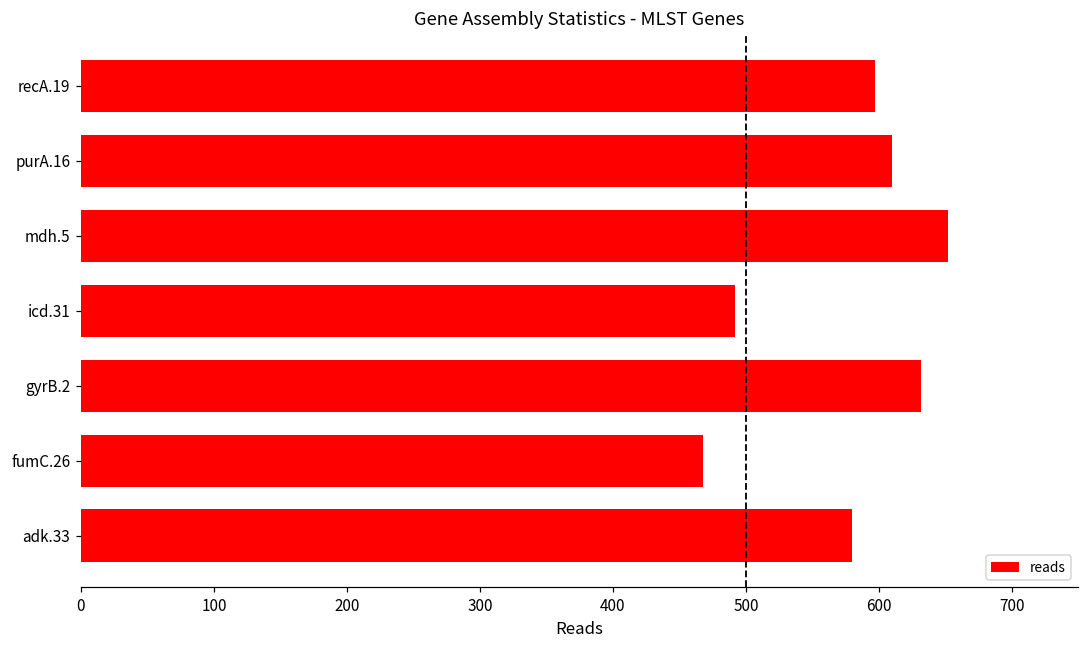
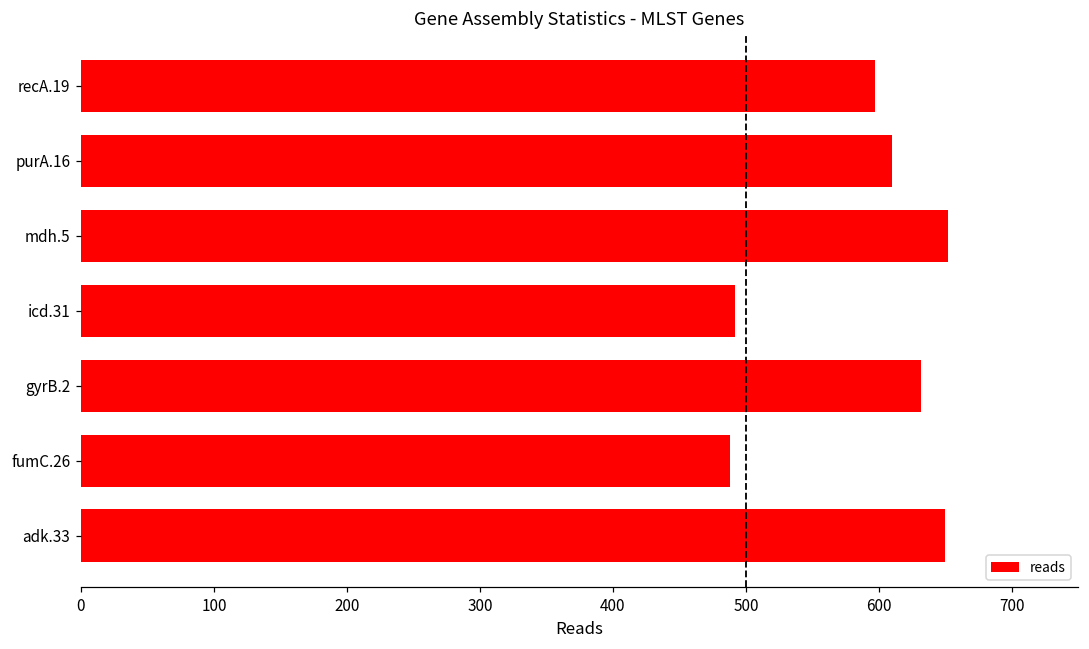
  {
    "recA.19": 597,
    "purA.16": 610,
    "mdh.5": 652,
    "icd.31": 492,
    "gyrB.2": 632,
-   "fumC.26": 468,
-   "adk.33": 580
+   "fumC.26": 488,
+   "adk.33": 650
  }
